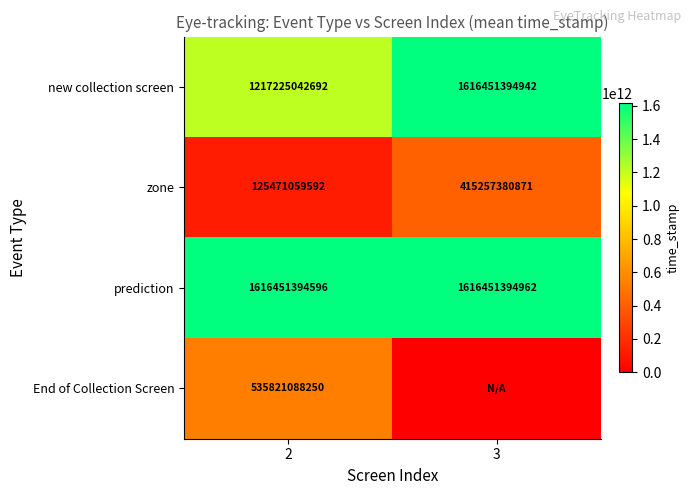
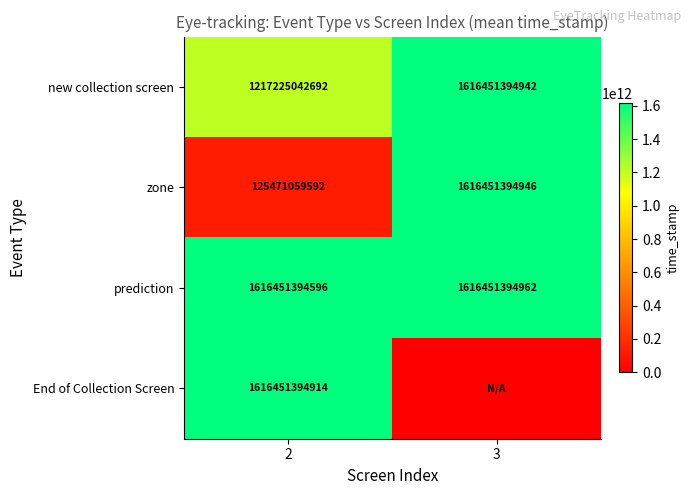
  {
    "new collection screen": {
      "2": 1217225042692,
      "3": 1616451394942
    },
    "zone": {
      "2": 125471059592,
-     "3": 415257380871
+     "3": 1616451394946
    },
    "prediction": {
      "2": 1616451394596,
      "3": 1616451394962
    },
    "End of Collection Screen": {
-     "2": 535821088250
+     "2": 1616451394914
    }
  }
